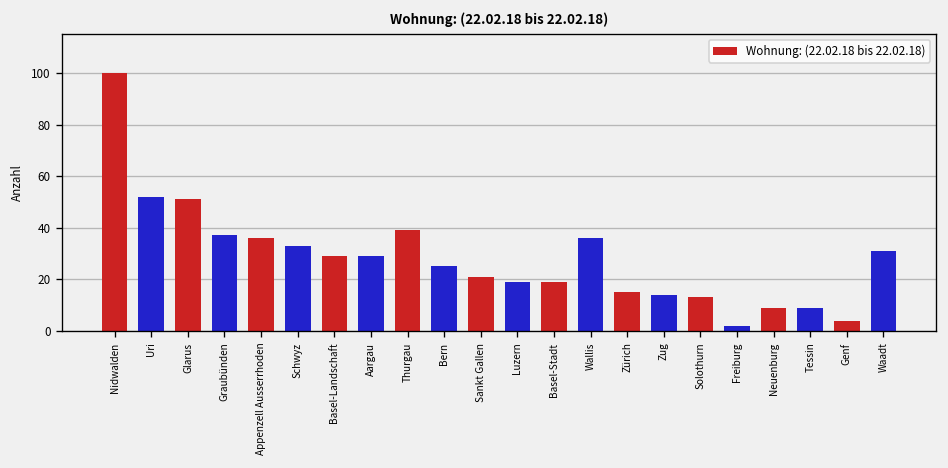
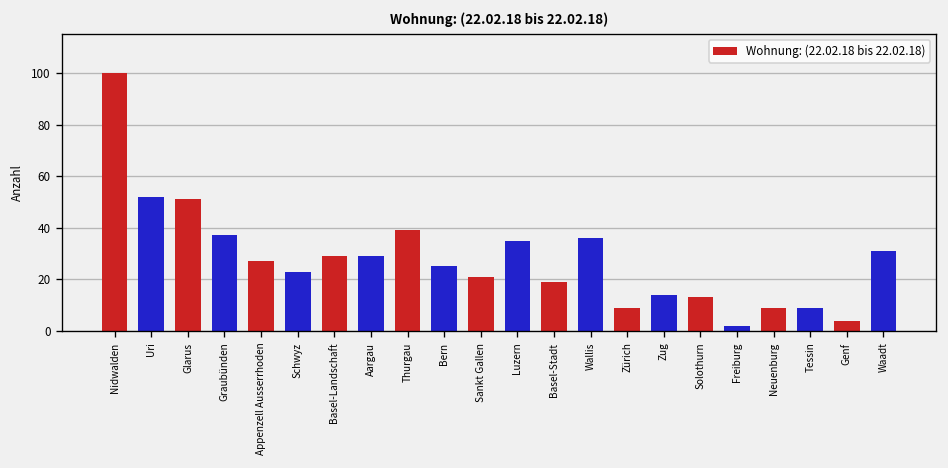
  {
    "Nidwalden": 100,
    "Uri": 52,
    "Glarus": 51,
    "Graubünden": 37,
-   "Appenzell Ausserrhoden": 36,
-   "Schwyz": 33,
+   "Appenzell Ausserrhoden": 27,
+   "Schwyz": 23,
    "Basel-Landschaft": 29,
    "Aargau": 29,
    "Thurgau": 39,
    "Bern": 25,
    "Sankt Gallen": 21,
-   "Luzern": 19,
+   "Luzern": 35,
    "Basel-Stadt": 19,
    "Wallis": 36,
-   "Zürich": 15,
+   "Zürich": 9,
    "Zug": 14,
    "Solothurn": 13,
    "Freiburg": 2,
    "Neuenburg": 9,
    "Tessin": 9,
    "Genf": 4,
    "Waadt": 31
  }
